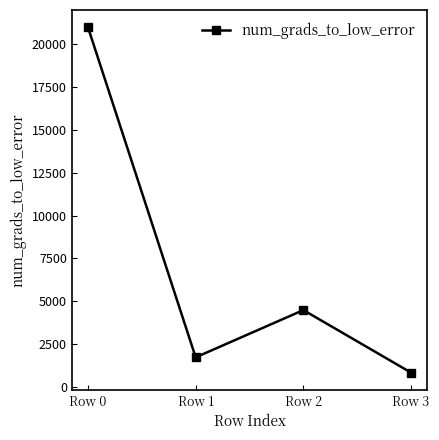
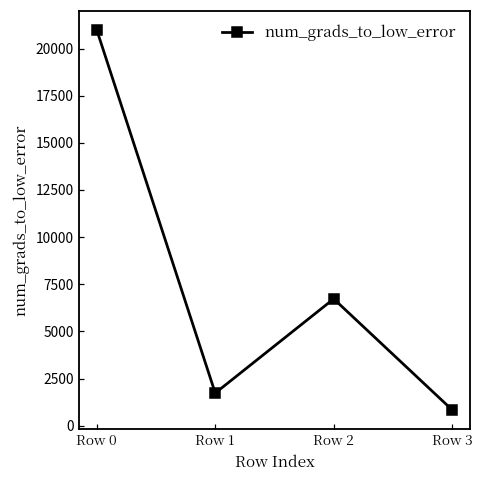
  {
    "Row 0": 21000,
    "Row 1": 1700,
-   "Row 2": 4500,
+   "Row 2": 6700,
    "Row 3": 800
  }
